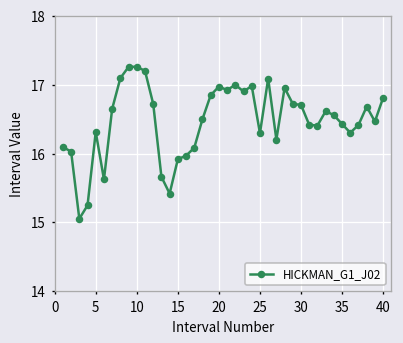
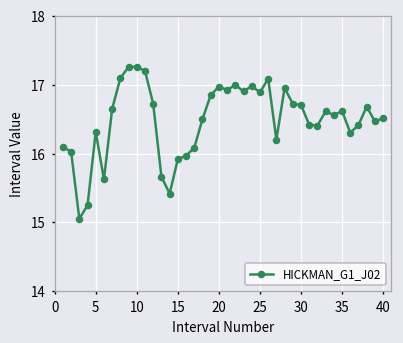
  {
    "5": 16.3,
    "10": 17.3,
    "15": 15.9,
    "20": 17.0,
-   "25": 16.3,
+   "25": 16.9,
    "30": 16.7,
-   "35": 16.4,
-   "40": 16.8
+   "35": 16.6,
+   "40": 16.5
  }
